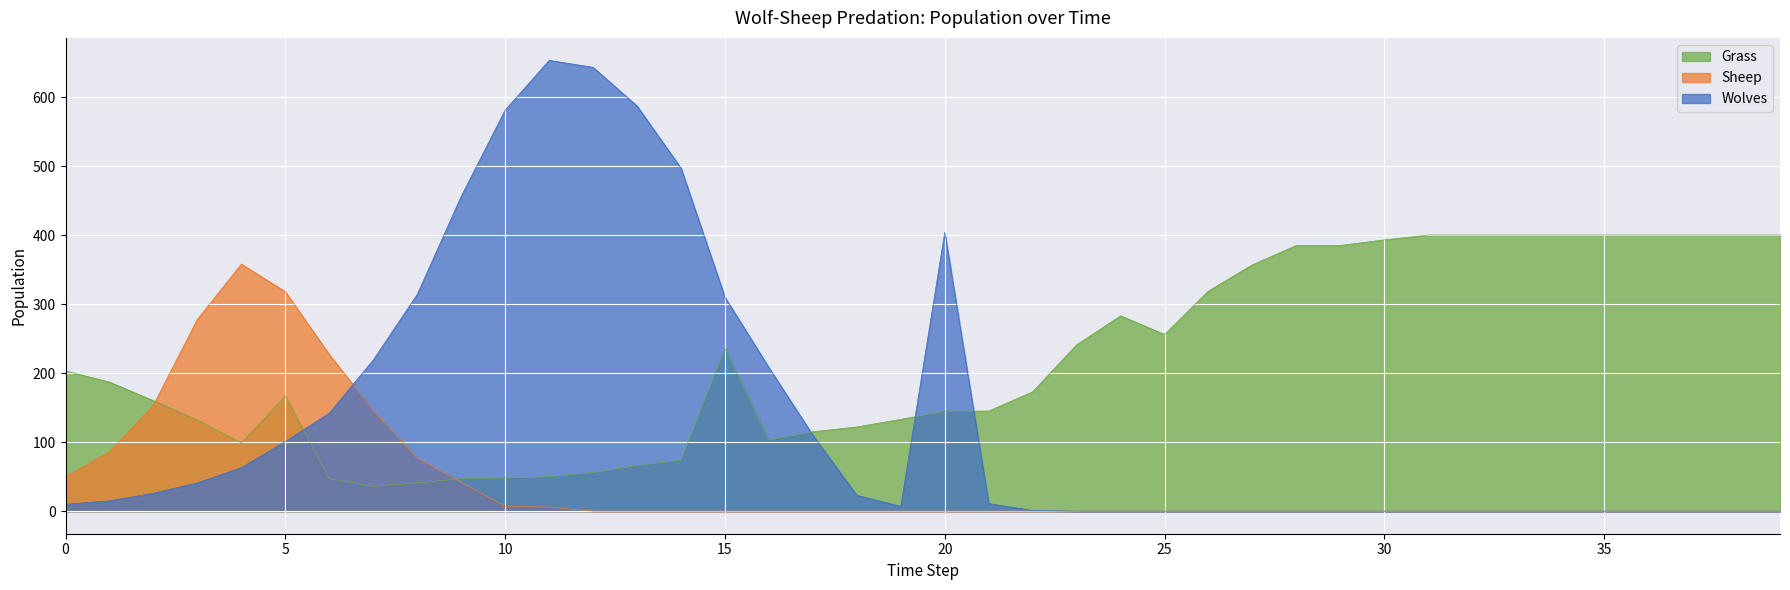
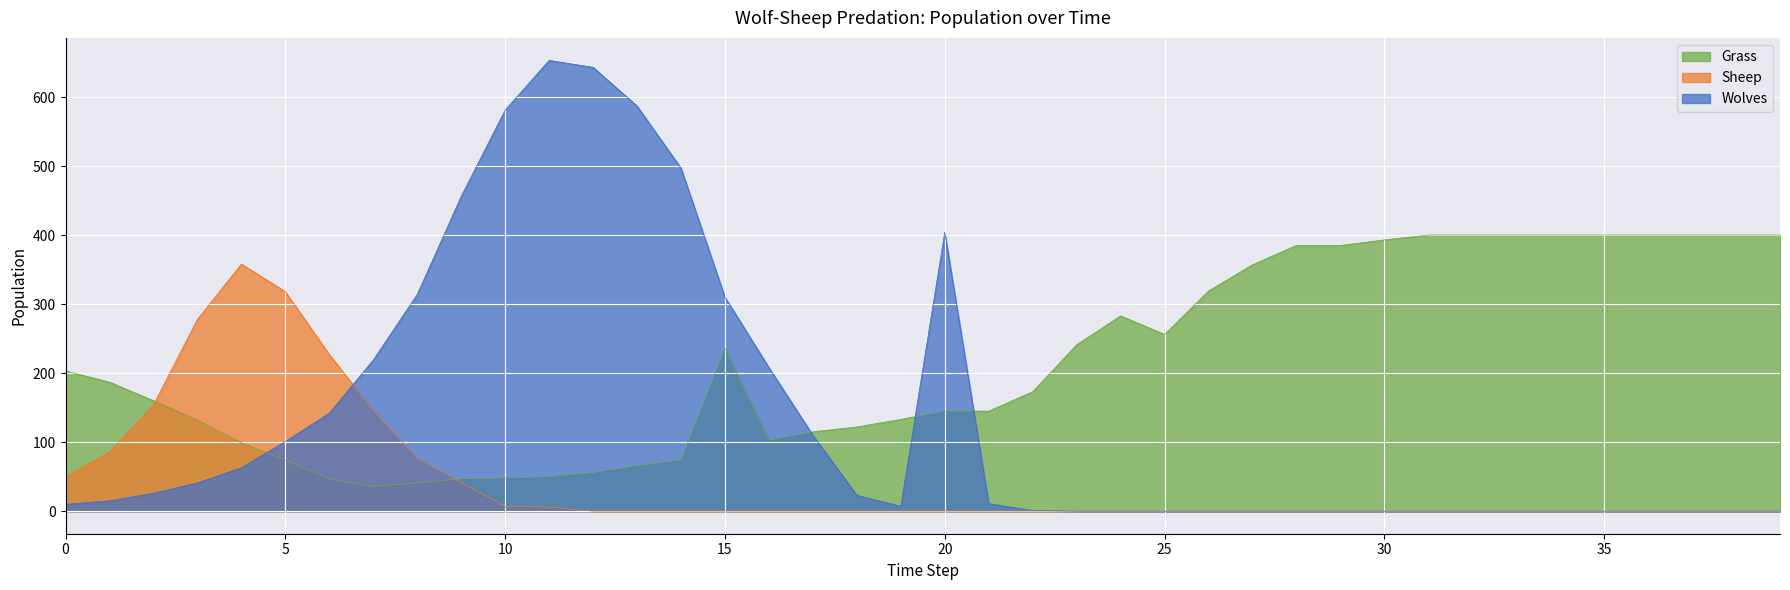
  {
    "Grass": {
      "0": 200,
-     "5": 170,
+     "5": 70,
      "10": 50,
      "15": 240,
      "20": 150,
      "25": 260,
      "30": 390,
      "35": 400
    },
    "Sheep": {
      "0": 50,
      "5": 320,
      "10": 10,
      "15": 0,
      "20": 0
    },
    "Wolves": {
      "0": 10,
      "5": 100,
      "10": 580,
      "15": 310,
      "20": 400
    }
  }
